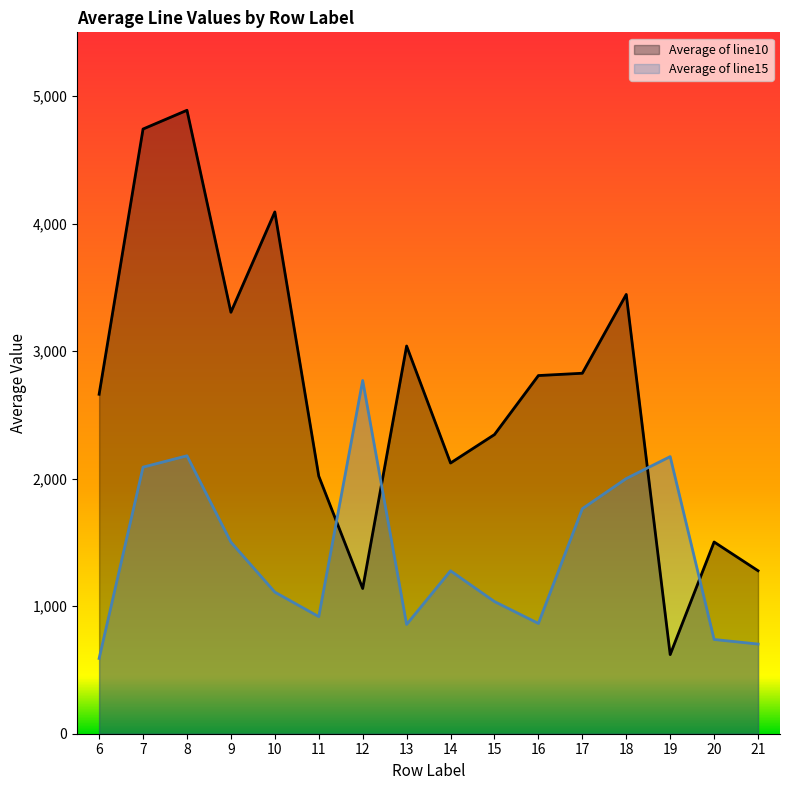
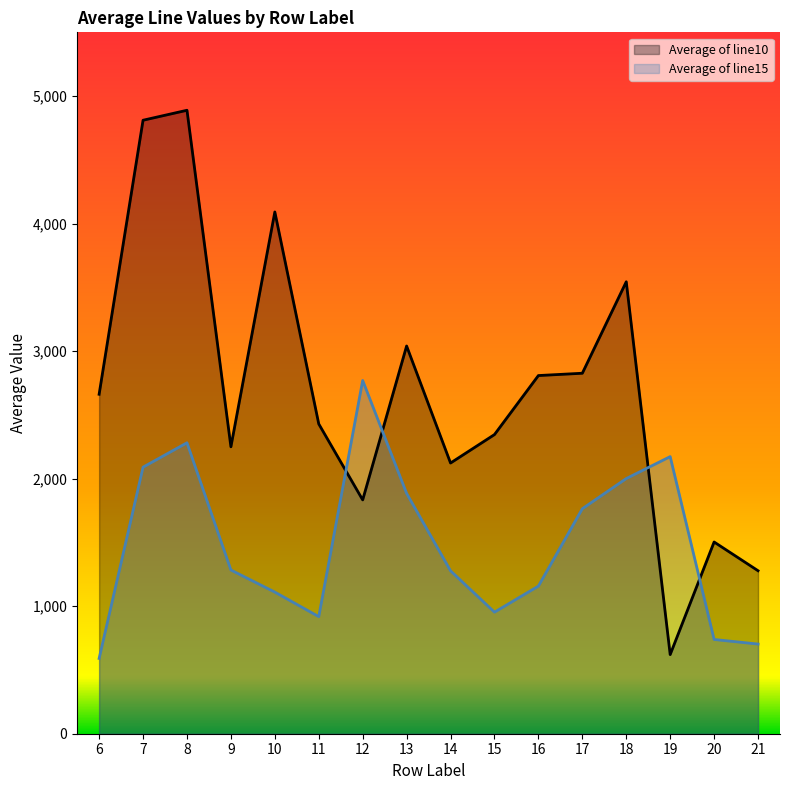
  {
    "Average of line10": {
      "6": "2,660",
-     "7": "4,740",
+     "7": "4,810",
      "8": "4,890",
-     "9": "3,300",
+     "9": "2,250",
      "10": "4,090",
-     "11": "2,020",
-     "12": "1,140",
+     "11": "2,430",
+     "12": "1,830",
      "13": "3,040",
      "14": "2,120",
      "15": "2,350",
      "16": "2,810",
      "17": "2,830",
-     "18": "3,440",
+     "18": "3,540",
      "19": "620",
      "20": "1,500",
      "21": "1,280"
    },
    "Average of line15": {
      "6": "590",
      "7": "2,090",
-     "8": "2,180",
-     "9": "1,500",
+     "8": "2,280",
+     "9": "1,280",
      "10": "1,110",
      "11": "920",
      "12": "2,770",
-     "13": "860",
+     "13": "1,880",
      "14": "1,280",
-     "15": "1,040",
-     "16": "860",
+     "15": "950",
+     "16": "1,160",
      "17": "1,760",
      "18": "2,000",
      "19": "2,170",
      "20": "740",
      "21": "700"
    }
  }
